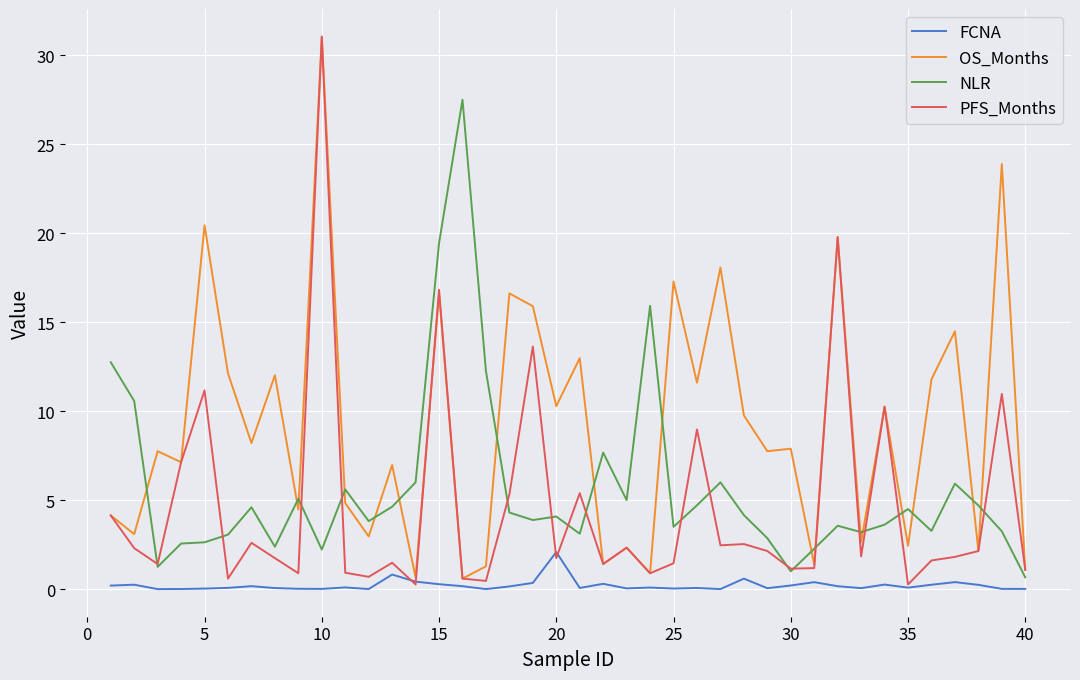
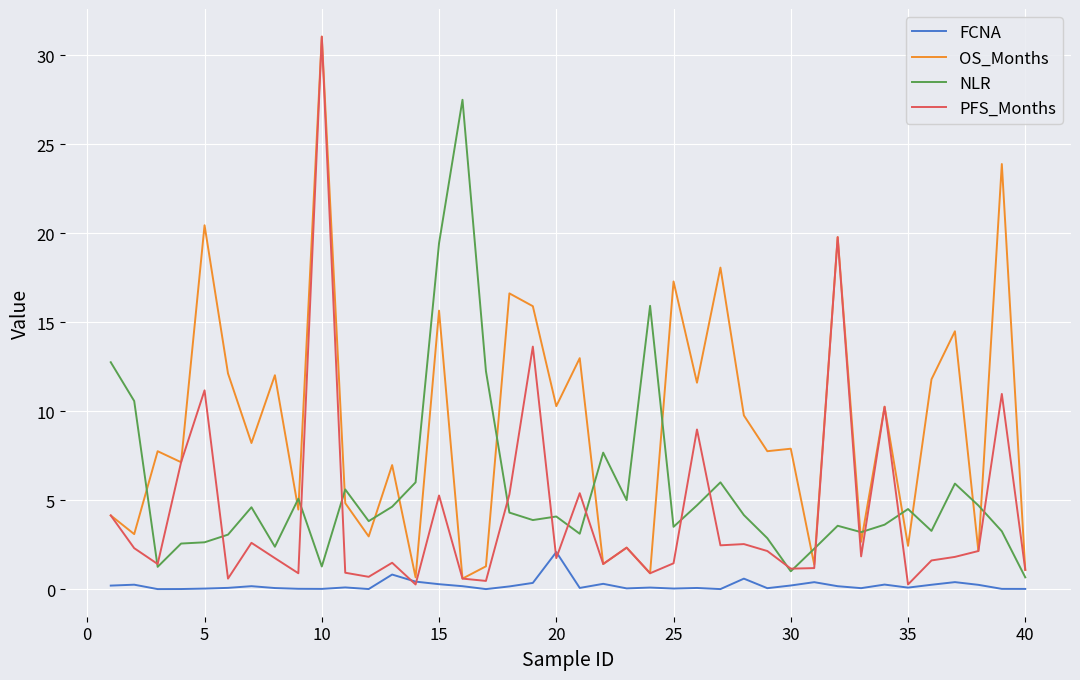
  {
    "FCNA": {
      "5": 0.0,
      "10": 0.0,
      "15": 0.3,
      "20": 2.1,
      "25": 0.0,
      "30": 0.2,
      "35": 0.1,
      "40": 0.0
    },
    "OS_Months": {
      "5": 20.5,
-     "15": 16.6,
+     "15": 15.7,
      "20": 10.3,
      "25": 17.3,
      "30": 7.9,
      "35": 2.4
    },
    "NLR": {
      "5": 2.6,
-     "10": 2.2,
+     "10": 1.3,
      "15": 19.4,
      "20": 4.1,
      "25": 3.5,
      "30": 1.0,
      "35": 4.5,
      "40": 0.7
    },
    "PFS_Months": {
      "5": 11.2,
-     "15": 16.8,
+     "15": 5.3,
      "20": 1.7,
      "25": 1.5,
      "30": 1.2,
      "35": 0.3
    }
  }
